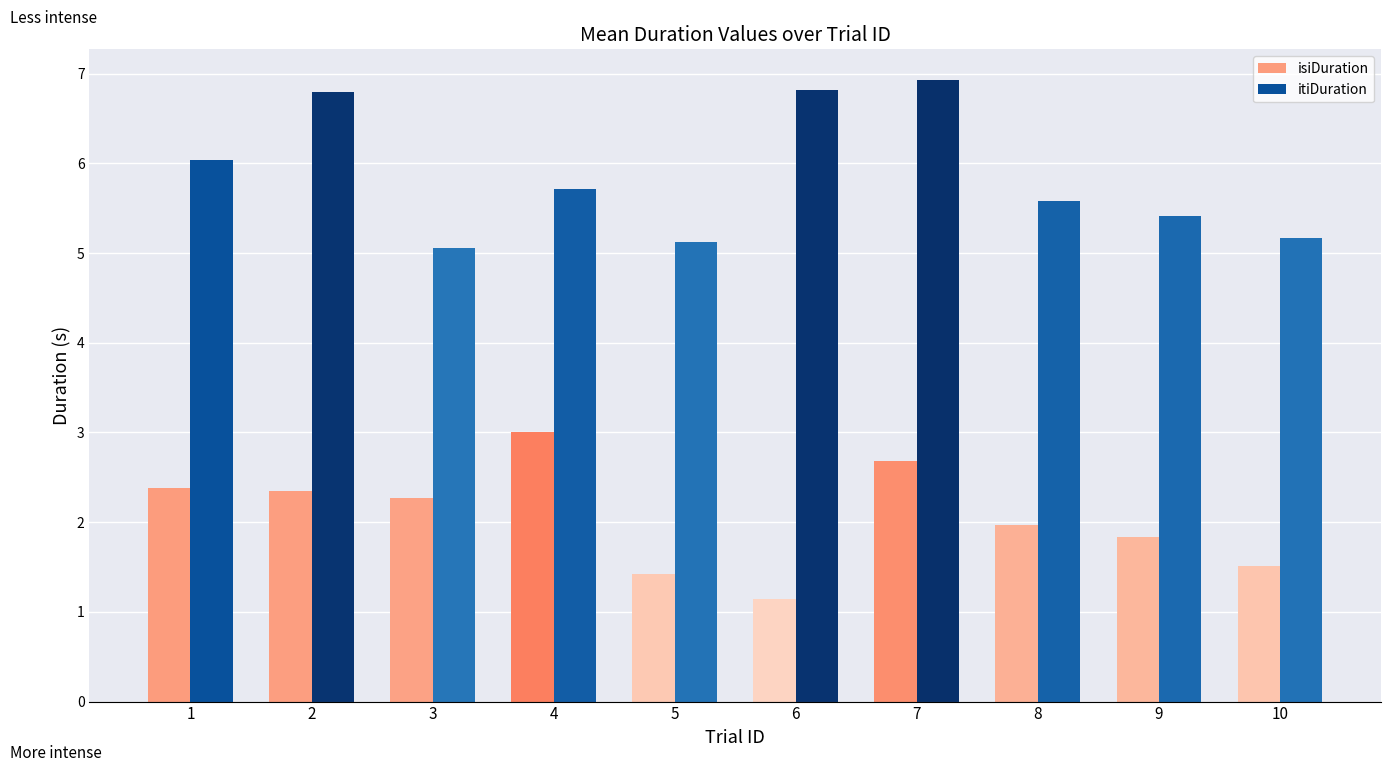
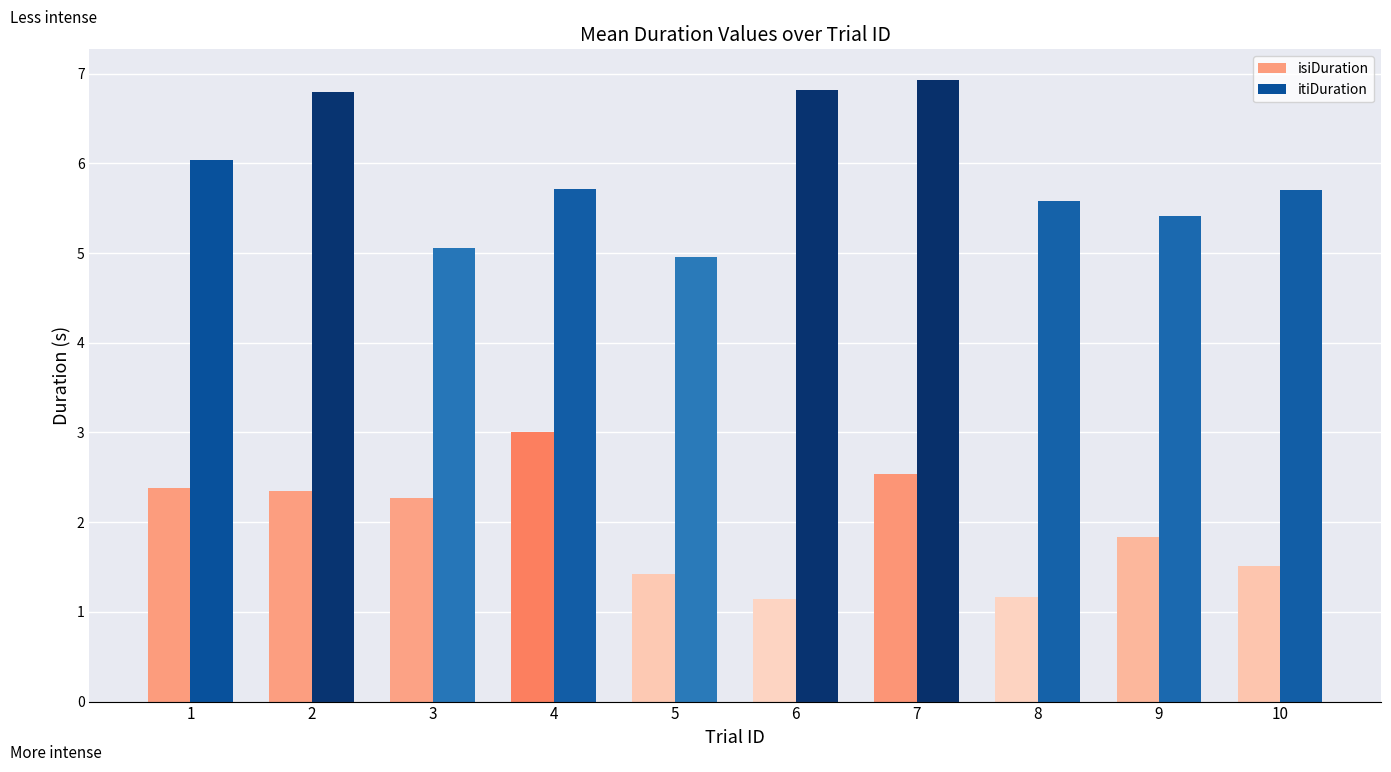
  {
    "isiDuration": {
      "1": 2.4,
      "2": 2.3,
      "3": 2.3,
      "4": 3.0,
      "5": 1.4,
      "6": 1.1,
-     "7": 2.7,
-     "8": 2.0,
+     "7": 2.5,
+     "8": 1.2,
      "9": 1.8,
      "10": 1.5
    },
    "itiDuration": {
      "1": 6.0,
      "2": 6.8,
      "3": 5.1,
      "4": 5.7,
-     "5": 5.1,
+     "5": 5.0,
      "6": 6.8,
      "7": 6.9,
      "8": 5.6,
      "9": 5.4,
-     "10": 5.2
+     "10": 5.7
    }
  }
